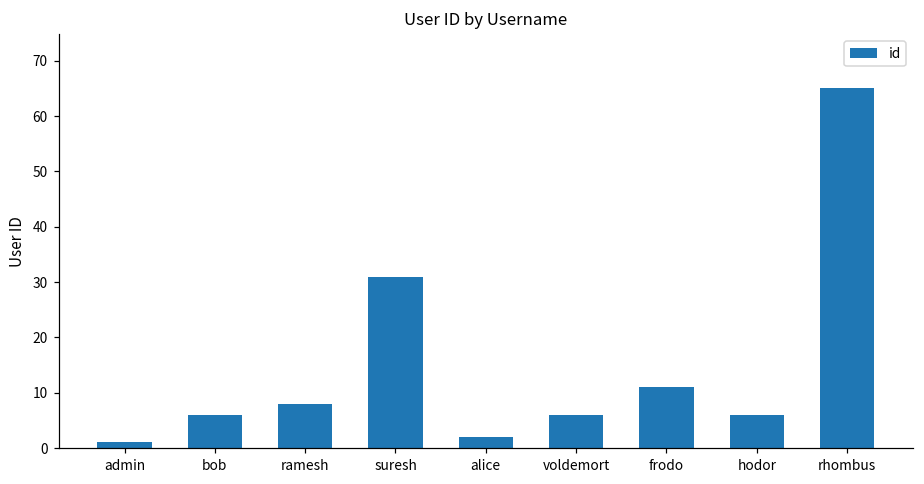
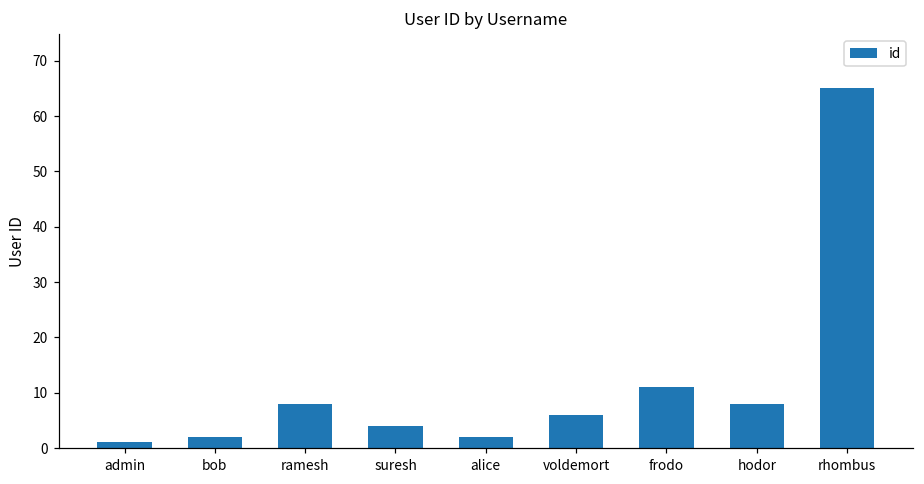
  {
    "admin": 1,
-   "bob": 6,
+   "bob": 2,
    "ramesh": 8,
-   "suresh": 31,
+   "suresh": 4,
    "alice": 2,
    "voldemort": 6,
    "frodo": 11,
-   "hodor": 6,
+   "hodor": 8,
    "rhombus": 65
  }
